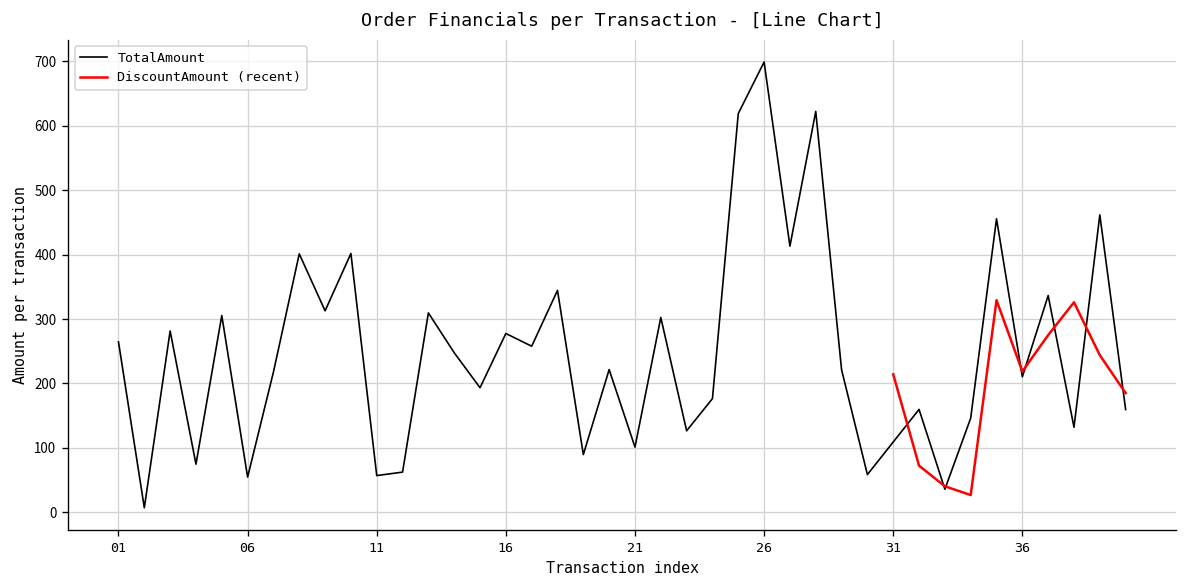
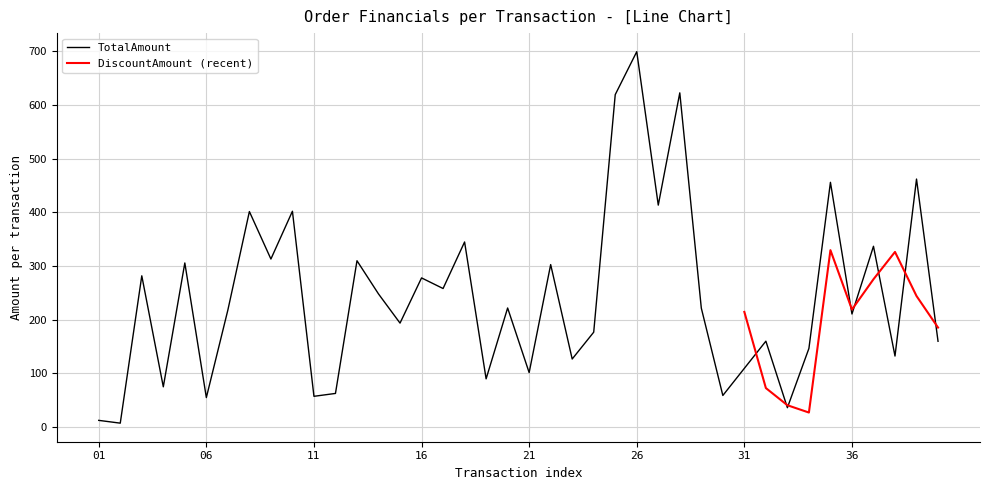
  {
    "TotalAmount": {
-     "01": 260,
+     "01": 10,
      "06": 50,
      "11": 60,
      "16": 280,
      "21": 100,
      "26": 700,
      "31": 110,
      "36": 210
    },
    "DiscountAmount (recent)": {
      "31": 210,
      "36": 220
    }
  }
